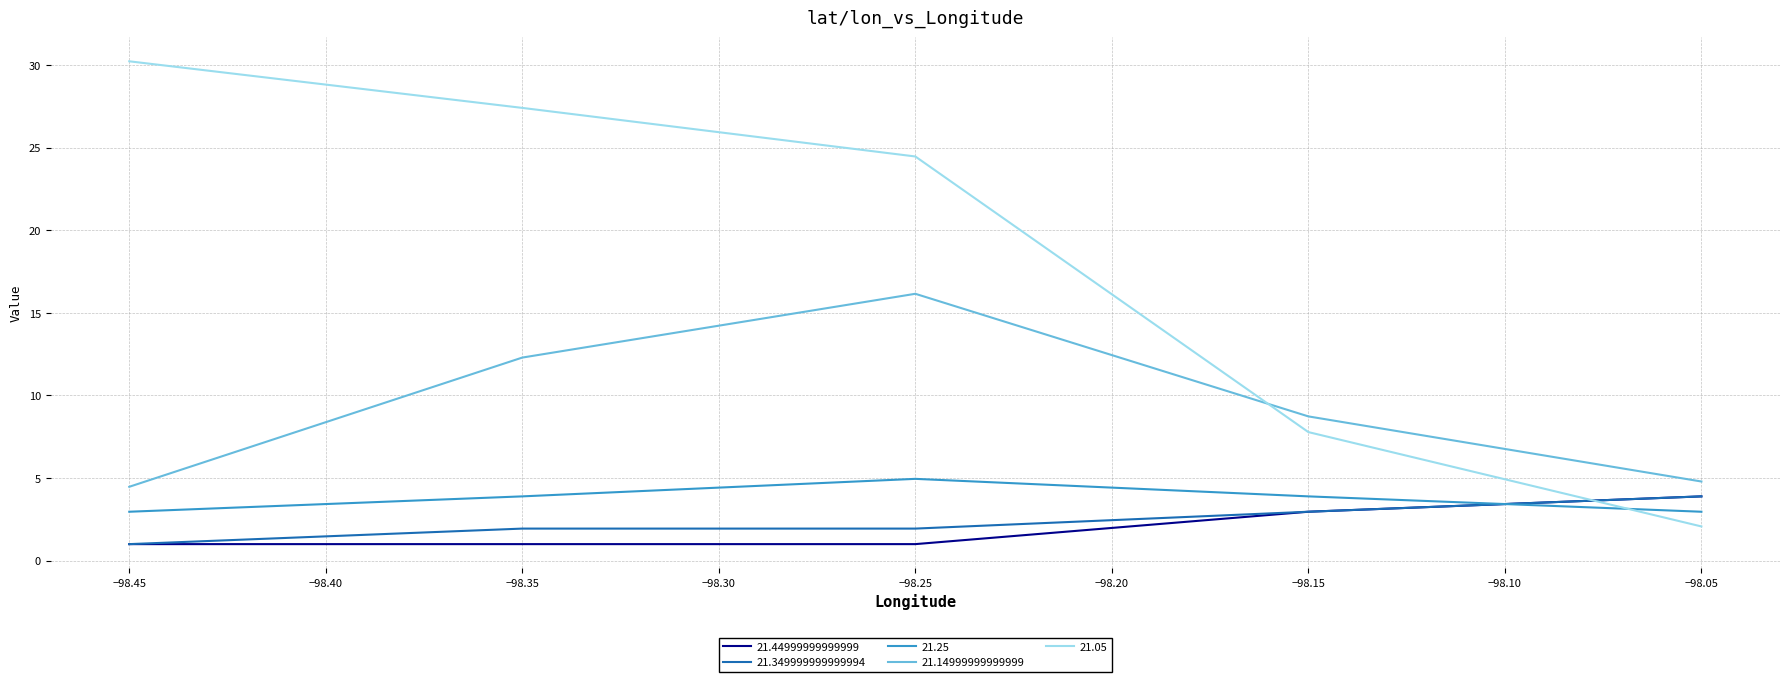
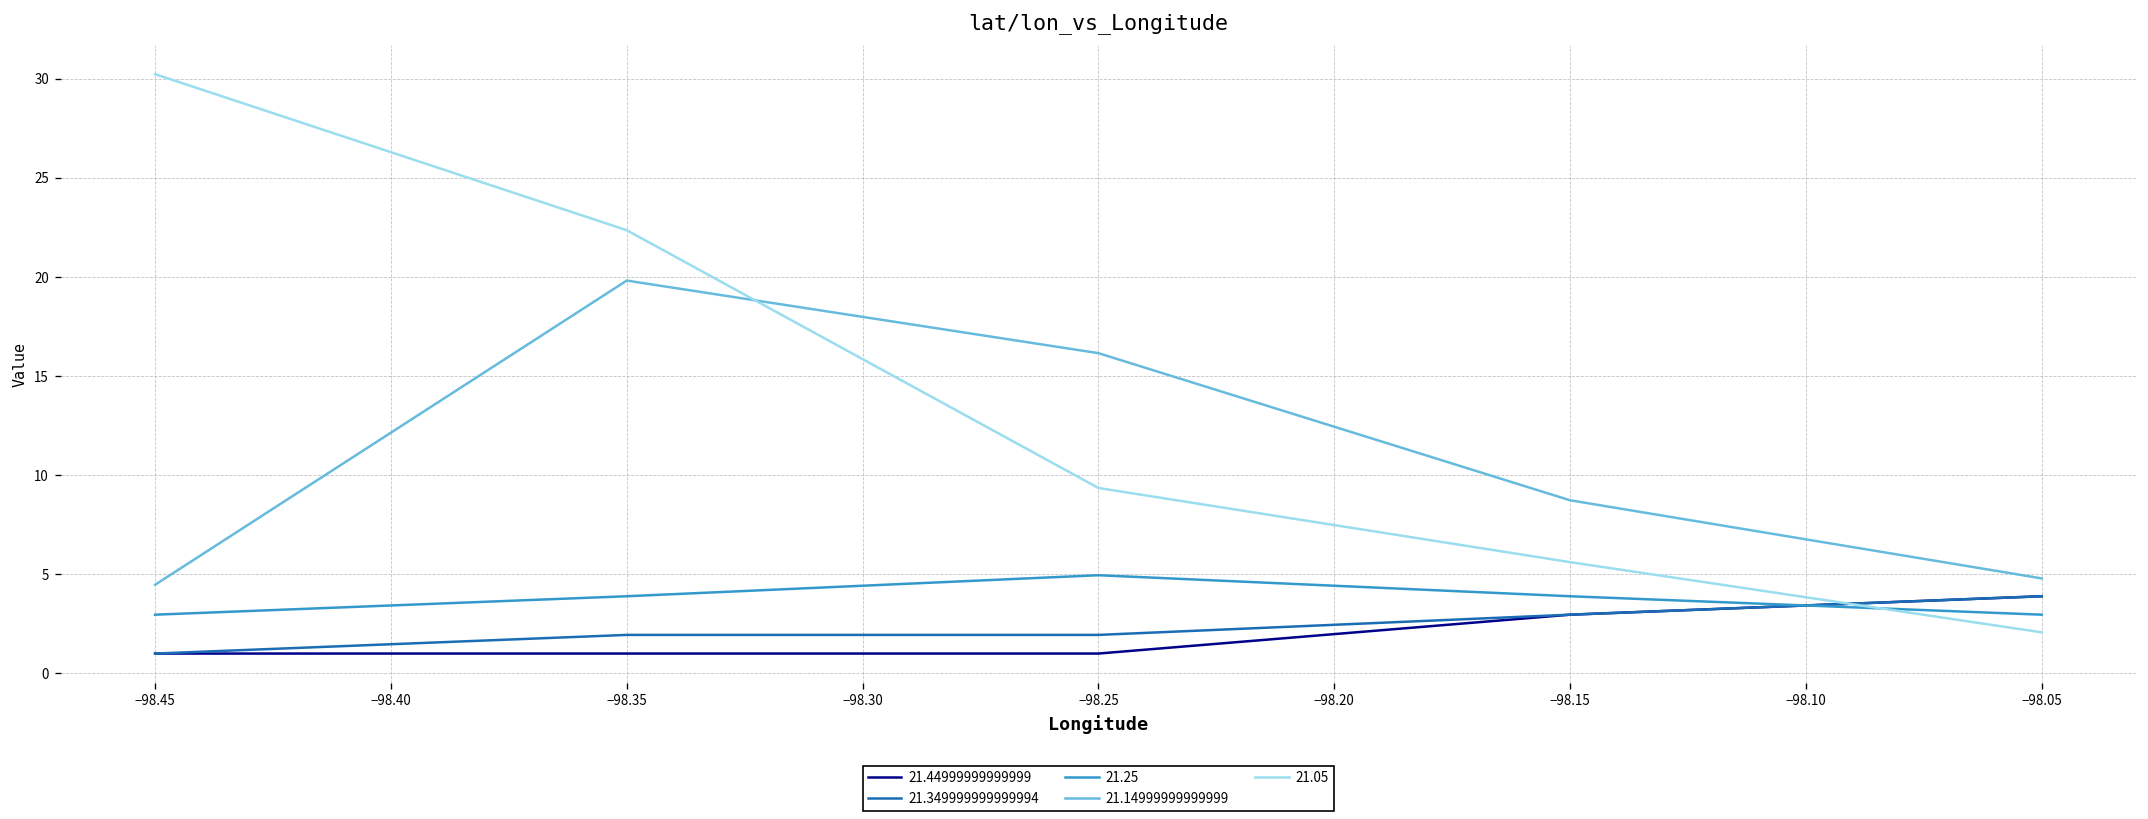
  {
    "21.44999999999999": {
      "−98.35": 1.0,
      "−98.25": 1.0
    },
    "21.14999999999999": {
      "−98.45": 4.5,
-     "−98.35": 12.3,
+     "−98.35": 19.8,
      "−98.25": 16.2,
      "−98.15": 8.7,
      "−98.05": 4.8
    },
    "21.05": {
      "−98.45": 30.2,
-     "−98.35": 27.4,
-     "−98.25": 24.5,
-     "−98.15": 7.8,
+     "−98.35": 22.4,
+     "−98.25": 9.4,
+     "−98.15": 5.6,
      "−98.05": 2.1
    }
  }
